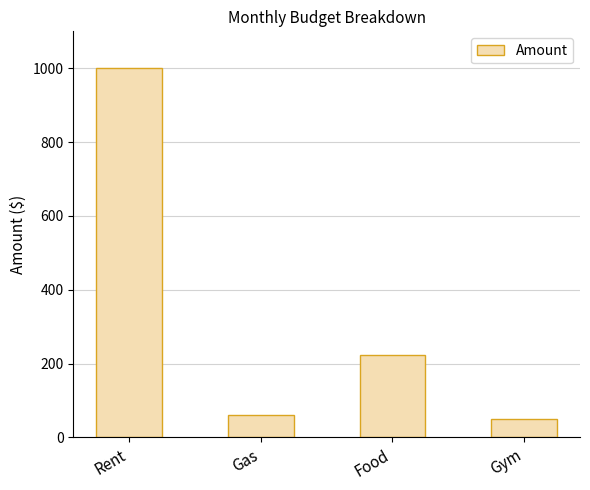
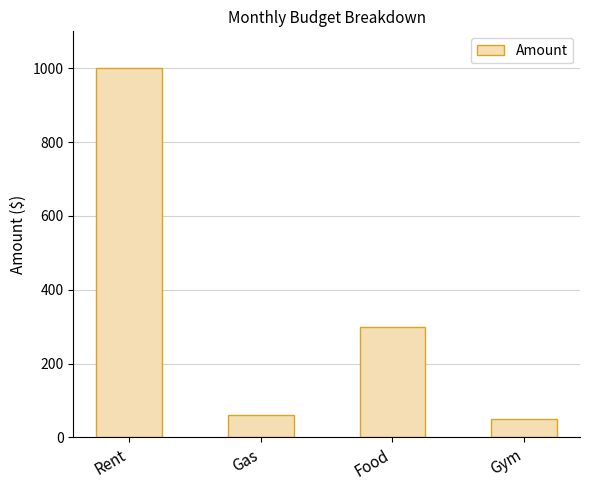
  {
    "Rent": 1000,
    "Gas": 60,
-   "Food": 220,
+   "Food": 300,
    "Gym": 50
  }
